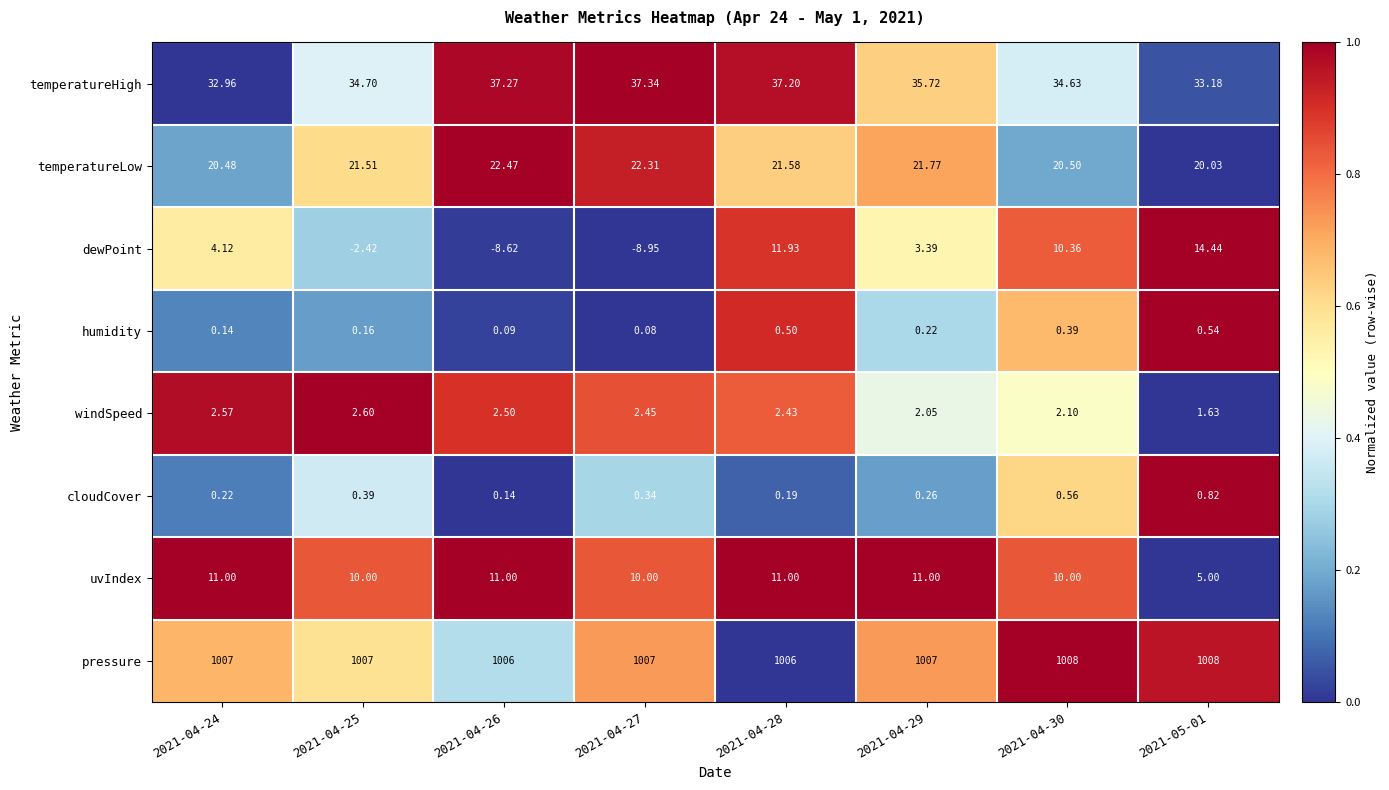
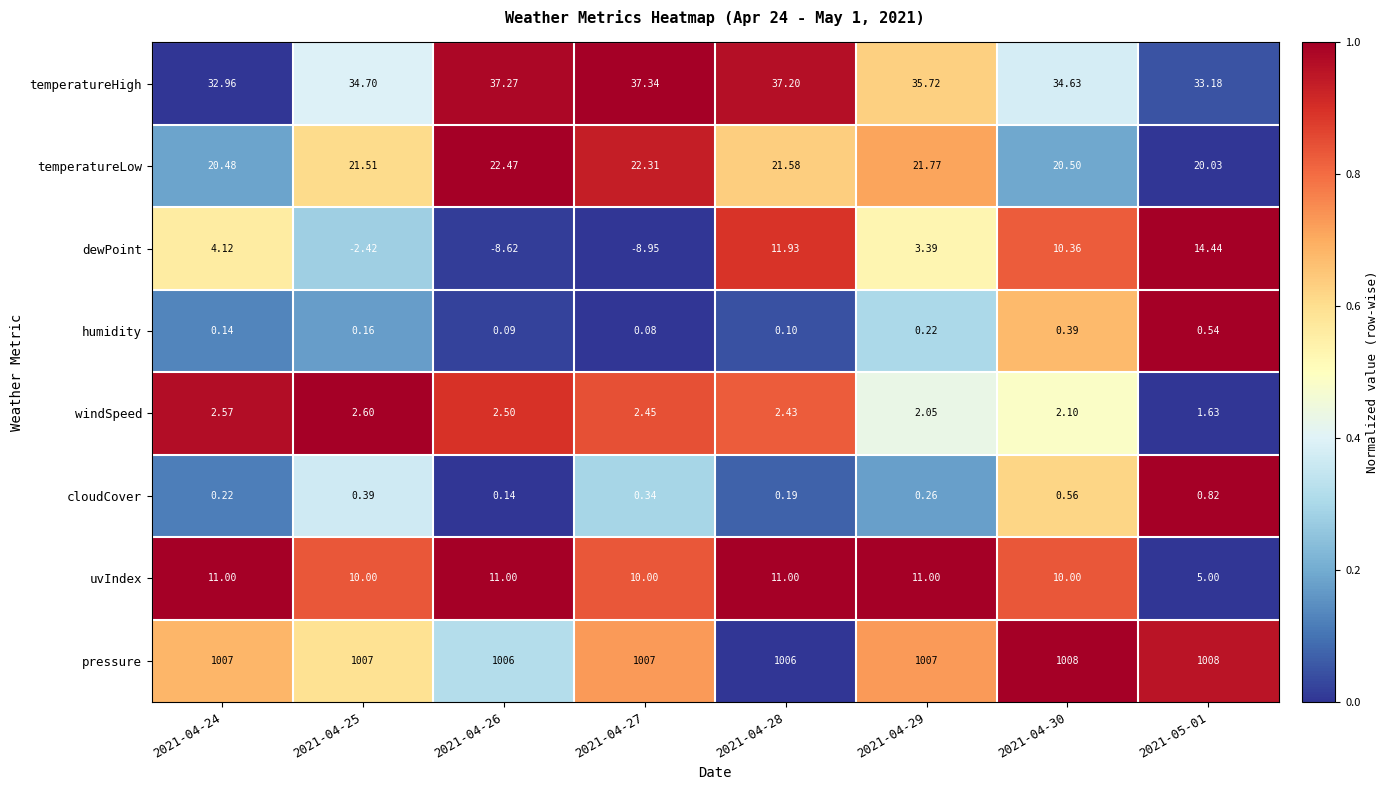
  {
    "temperatureHigh": {
      "2021-04-24": 32.96,
      "2021-04-25": 34.70,
      "2021-04-26": 37.27,
      "2021-04-27": 37.34,
      "2021-04-28": 37.20,
      "2021-04-29": 35.72,
      "2021-04-30": 34.63,
      "2021-05-01": 33.18
    },
    "temperatureLow": {
      "2021-04-24": 20.48,
      "2021-04-25": 21.51,
      "2021-04-26": 22.47,
      "2021-04-27": 22.31,
      "2021-04-28": 21.58,
      "2021-04-29": 21.77,
      "2021-04-30": 20.50,
      "2021-05-01": 20.03
    },
    "dewPoint": {
      "2021-04-24": 4.12,
      "2021-04-25": -2.42,
      "2021-04-26": -8.62,
      "2021-04-27": -8.95,
      "2021-04-28": 11.93,
      "2021-04-29": 3.39,
      "2021-04-30": 10.36,
      "2021-05-01": 14.44
    },
    "humidity": {
      "2021-04-24": 0.14,
      "2021-04-25": 0.16,
      "2021-04-26": 0.09,
      "2021-04-27": 0.08,
-     "2021-04-28": 0.50,
+     "2021-04-28": 0.10,
      "2021-04-29": 0.22,
      "2021-04-30": 0.39,
      "2021-05-01": 0.54
    },
    "windSpeed": {
      "2021-04-24": 2.57,
      "2021-04-25": 2.60,
      "2021-04-26": 2.50,
      "2021-04-27": 2.45,
      "2021-04-28": 2.43,
      "2021-04-29": 2.05,
      "2021-04-30": 2.10,
      "2021-05-01": 1.63
    },
    "cloudCover": {
      "2021-04-24": 0.22,
      "2021-04-25": 0.39,
      "2021-04-26": 0.14,
      "2021-04-27": 0.34,
      "2021-04-28": 0.19,
      "2021-04-29": 0.26,
      "2021-04-30": 0.56,
      "2021-05-01": 0.82
    },
    "uvIndex": {
      "2021-04-24": 11.00,
      "2021-04-25": 10.00,
      "2021-04-26": 11.00,
      "2021-04-27": 10.00,
      "2021-04-28": 11.00,
      "2021-04-29": 11.00,
      "2021-04-30": 10.00,
      "2021-05-01": 5.00
    },
    "pressure": {
      "2021-04-24": 1007,
      "2021-04-25": 1007,
      "2021-04-26": 1006,
      "2021-04-27": 1007,
      "2021-04-28": 1006,
      "2021-04-29": 1007,
      "2021-04-30": 1008,
      "2021-05-01": 1008
    }
  }
